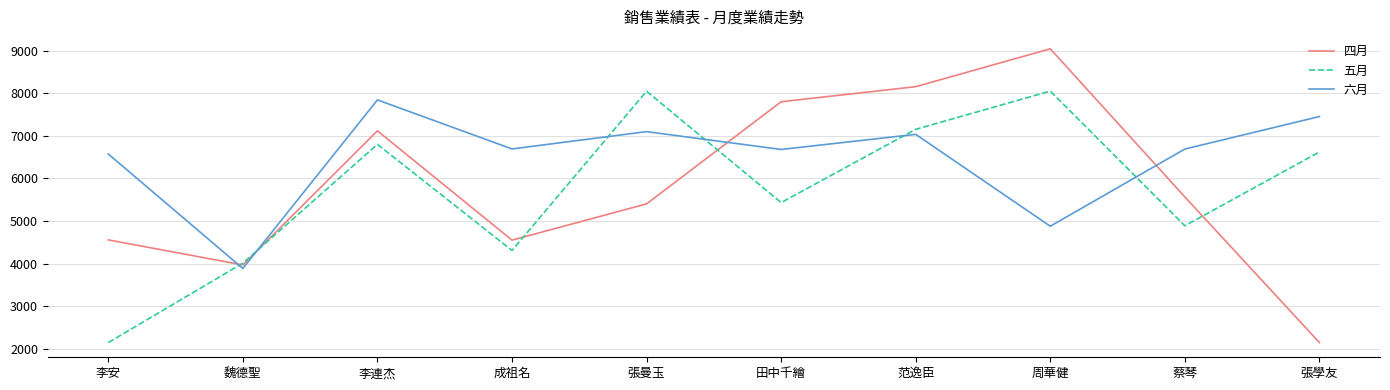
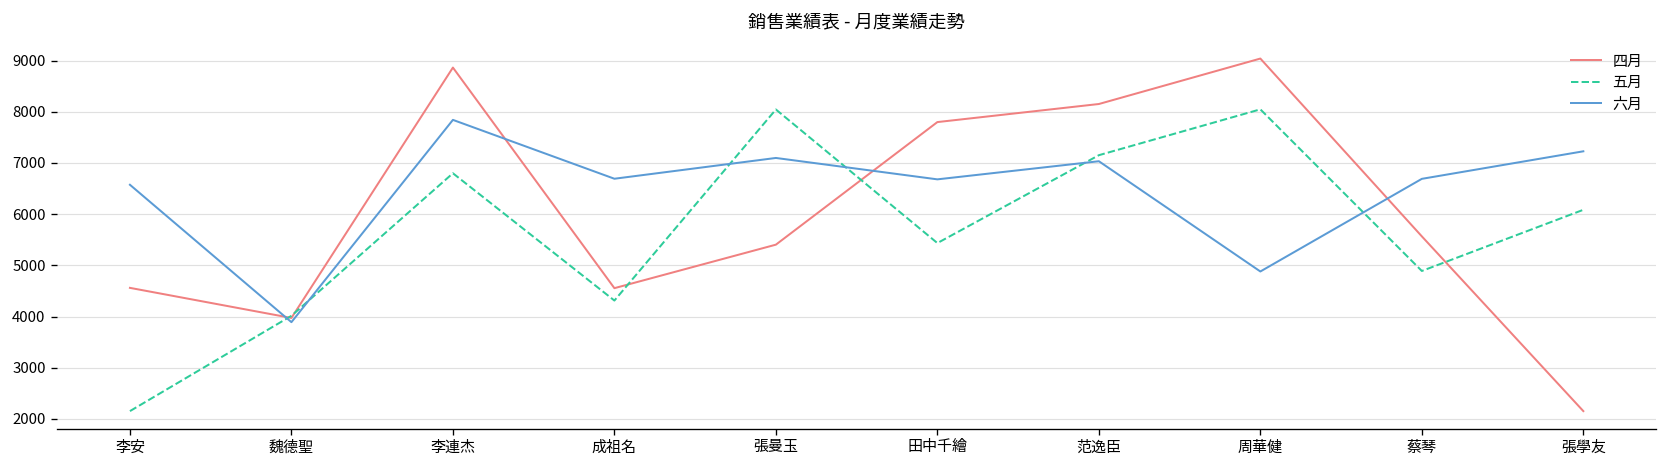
  {
    "四月": {
      "李安": 4600,
-     "李連杰": 7100,
+     "李連杰": 8900,
      "成祖名": 4600,
      "張曼玉": 5400,
      "田中千繪": 7800,
      "范逸臣": 8200,
      "周華健": 9000,
      "蔡琴": 5600,
      "張學友": 2200
    },
    "五月": {
      "李安": 2200,
      "李連杰": 6800,
      "成祖名": 4300,
      "張曼玉": 8000,
      "田中千繪": 5400,
      "范逸臣": 7200,
      "周華健": 8000,
      "蔡琴": 4900,
-     "張學友": 6600
+     "張學友": 6100
    },
    "六月": {
      "李安": 6600,
      "魏德聖": 3900,
      "李連杰": 7800,
      "成祖名": 6700,
      "張曼玉": 7100,
      "田中千繪": 6700,
      "范逸臣": 7000,
      "周華健": 4900,
      "蔡琴": 6700,
-     "張學友": 7500
+     "張學友": 7200
    }
  }
